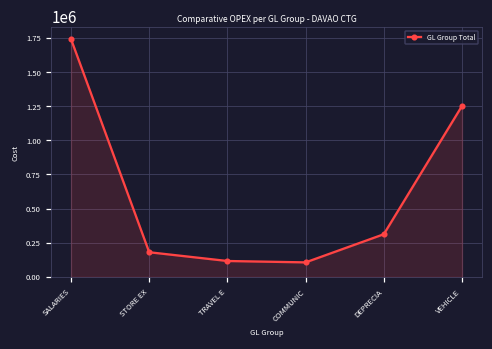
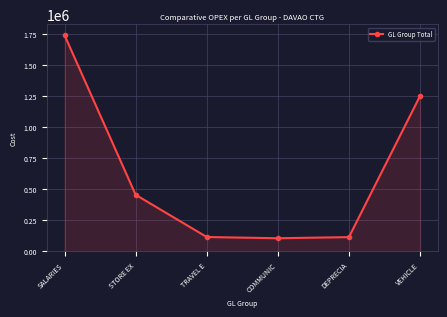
  {
    "SALARIES": 1740000,
-   "STORE EX": 180000,
+   "STORE EX": 460000,
    "TRAVEL E": 120000,
    "COMMUNIC": 110000,
-   "DEPRECIA": 310000,
+   "DEPRECIA": 120000,
    "VEHICLE": 1250000
  }
